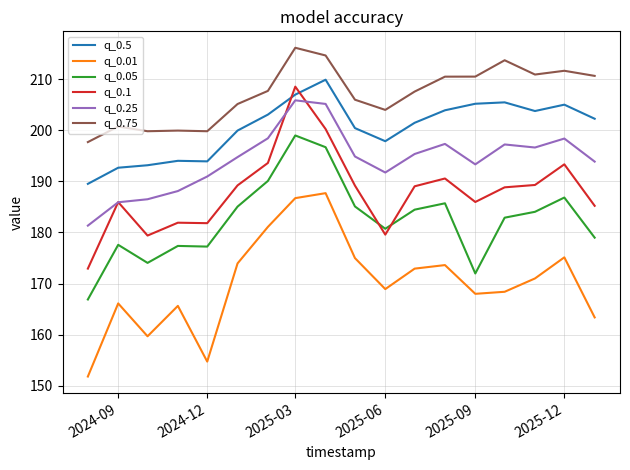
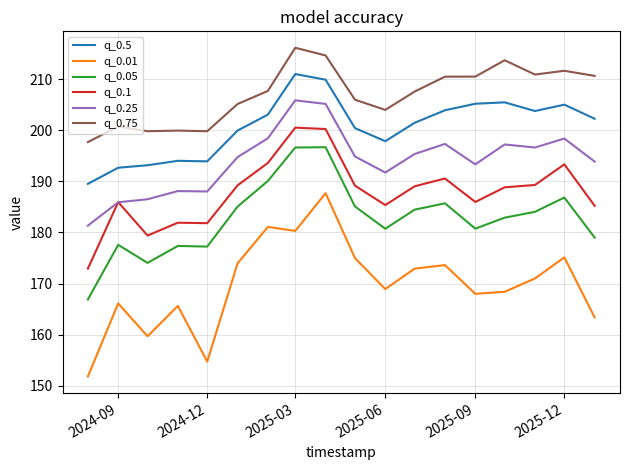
  {
    "q_0.5": {
      "2024-09": 193,
      "2024-12": 194,
-     "2025-03": 207,
+     "2025-03": 211,
      "2025-06": 198,
      "2025-09": 205,
      "2025-12": 205
    },
    "q_0.01": {
      "2024-09": 166,
      "2024-12": 155,
-     "2025-03": 187,
+     "2025-03": 180,
      "2025-06": 169,
      "2025-09": 168,
      "2025-12": 175
    },
    "q_0.05": {
      "2024-09": 178,
      "2024-12": 177,
-     "2025-03": 199,
+     "2025-03": 197,
      "2025-06": 181,
-     "2025-09": 172,
+     "2025-09": 181,
      "2025-12": 187
    },
    "q_0.1": {
      "2024-12": 182,
-     "2025-03": 209,
-     "2025-06": 180,
+     "2025-03": 200,
+     "2025-06": 185,
      "2025-09": 186,
      "2025-12": 193
    },
    "q_0.25": {
-     "2024-12": 191,
+     "2024-12": 188,
      "2025-03": 206,
      "2025-06": 192,
      "2025-09": 193,
      "2025-12": 198
    },
    "q_0.75": {
      "2024-12": 200,
      "2025-03": 216,
      "2025-06": 204,
      "2025-09": 210,
      "2025-12": 212
    }
  }
